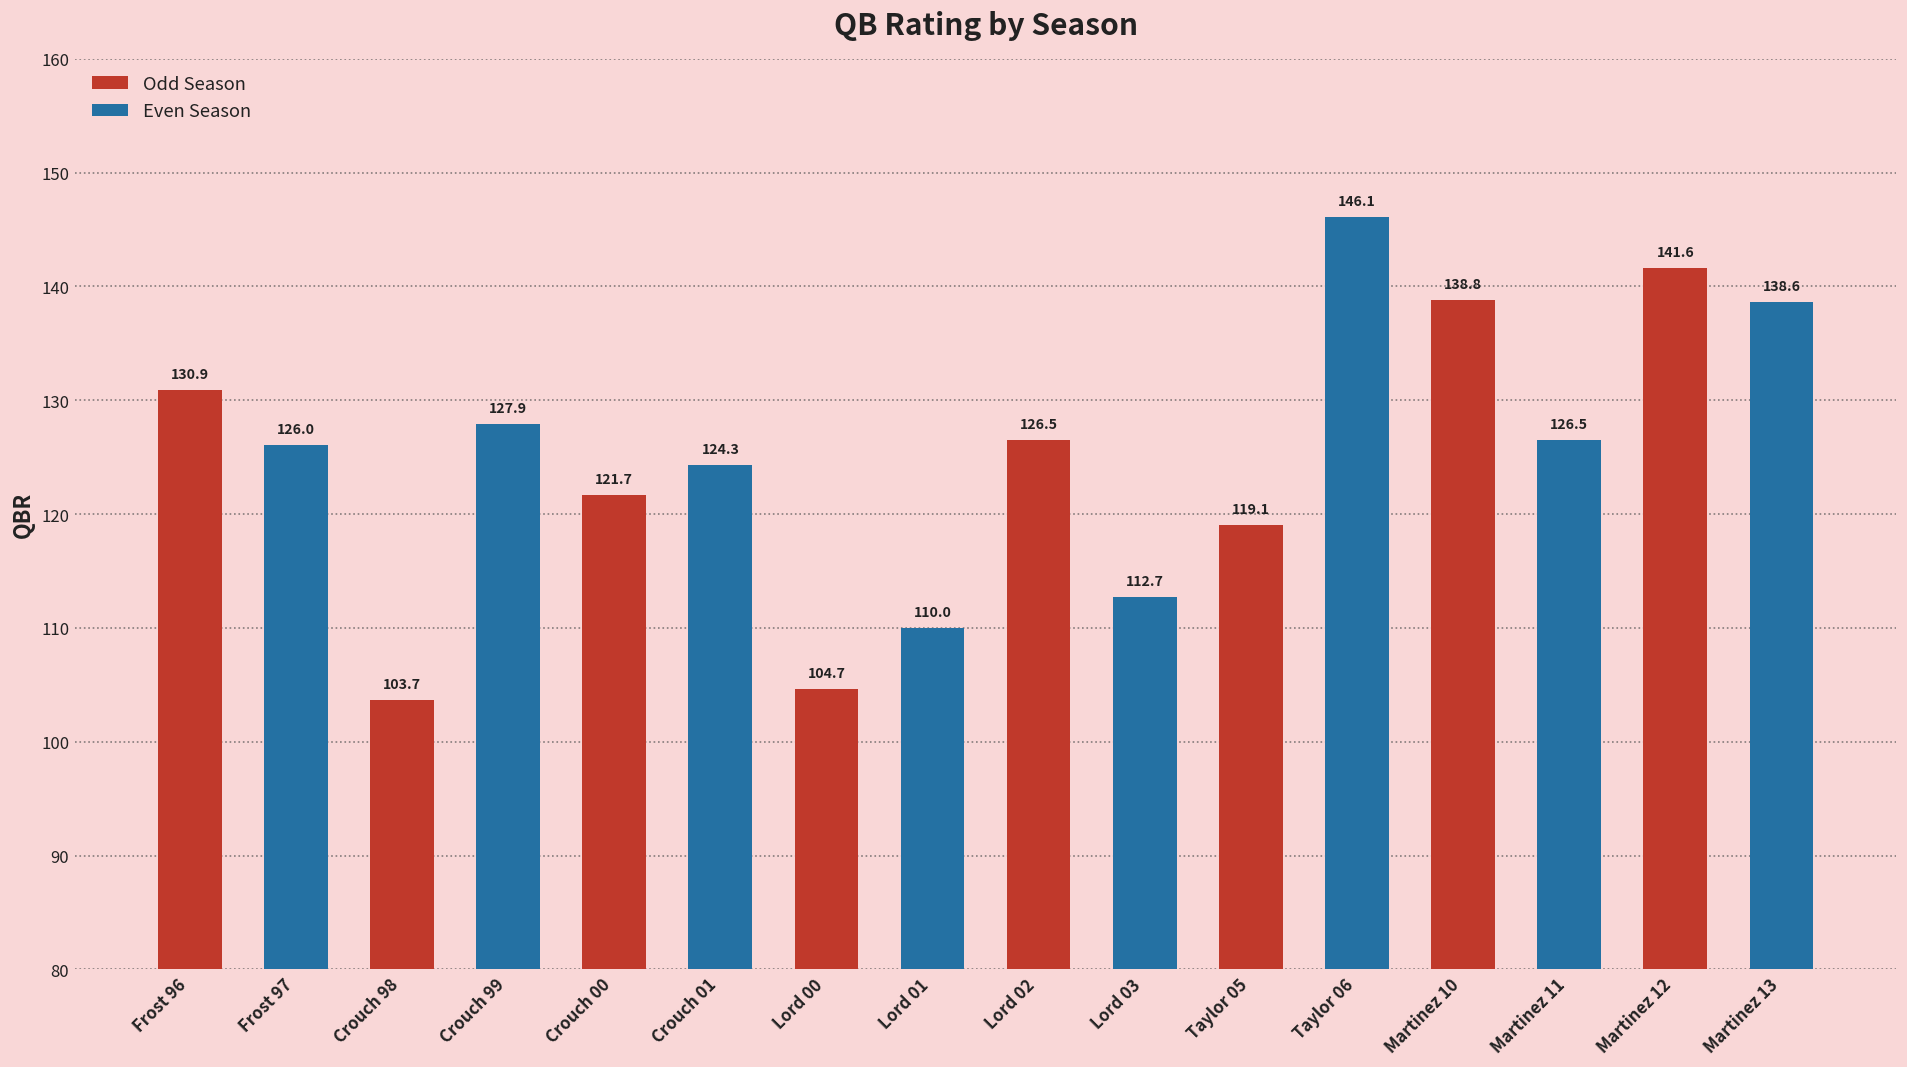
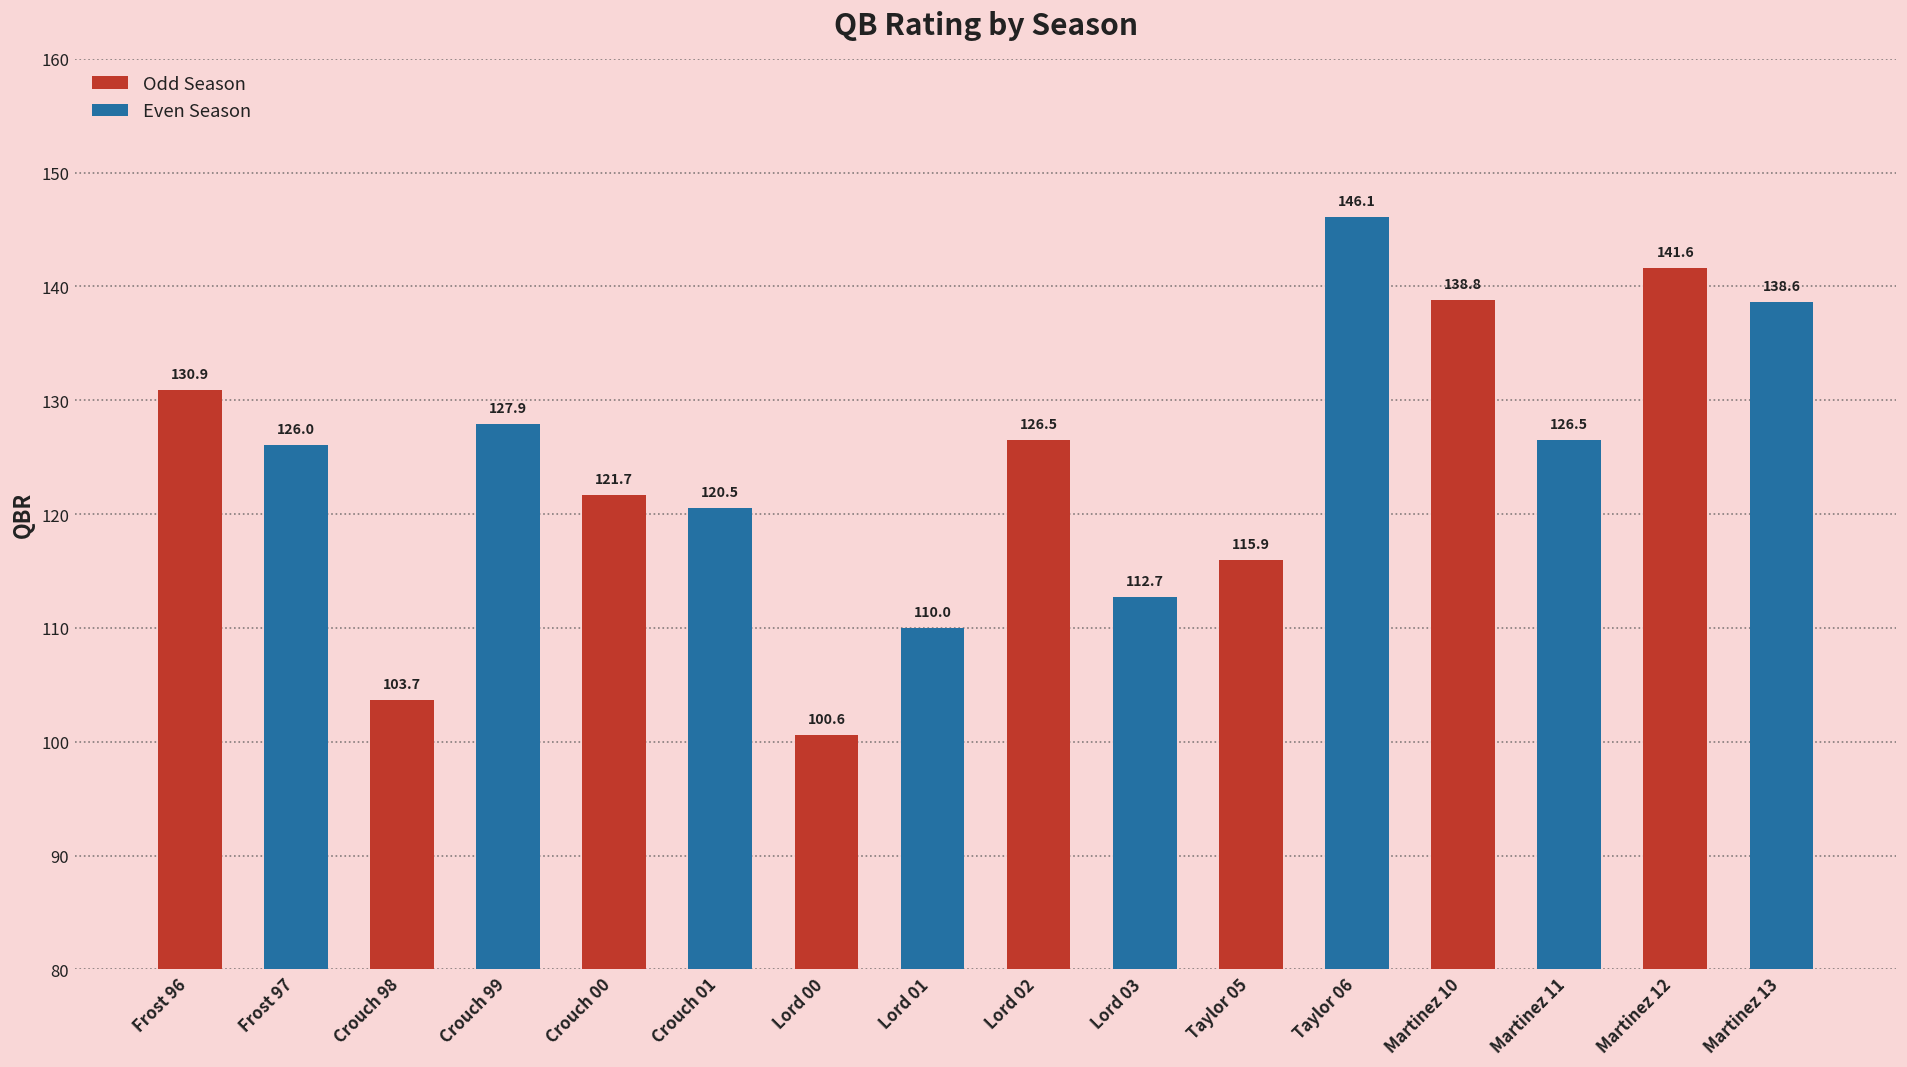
  {
    "Frost 96": 130.9,
    "Frost 97": 126.0,
    "Crouch 98": 103.7,
    "Crouch 99": 127.9,
    "Crouch 00": 121.7,
-   "Crouch 01": 124.3,
-   "Lord 00": 104.7,
+   "Crouch 01": 120.5,
+   "Lord 00": 100.6,
    "Lord 01": 110.0,
    "Lord 02": 126.5,
    "Lord 03": 112.7,
-   "Taylor 05": 119.1,
+   "Taylor 05": 115.9,
    "Taylor 06": 146.1,
    "Martinez 10": 138.8,
    "Martinez 11": 126.5,
    "Martinez 12": 141.6,
    "Martinez 13": 138.6
  }
